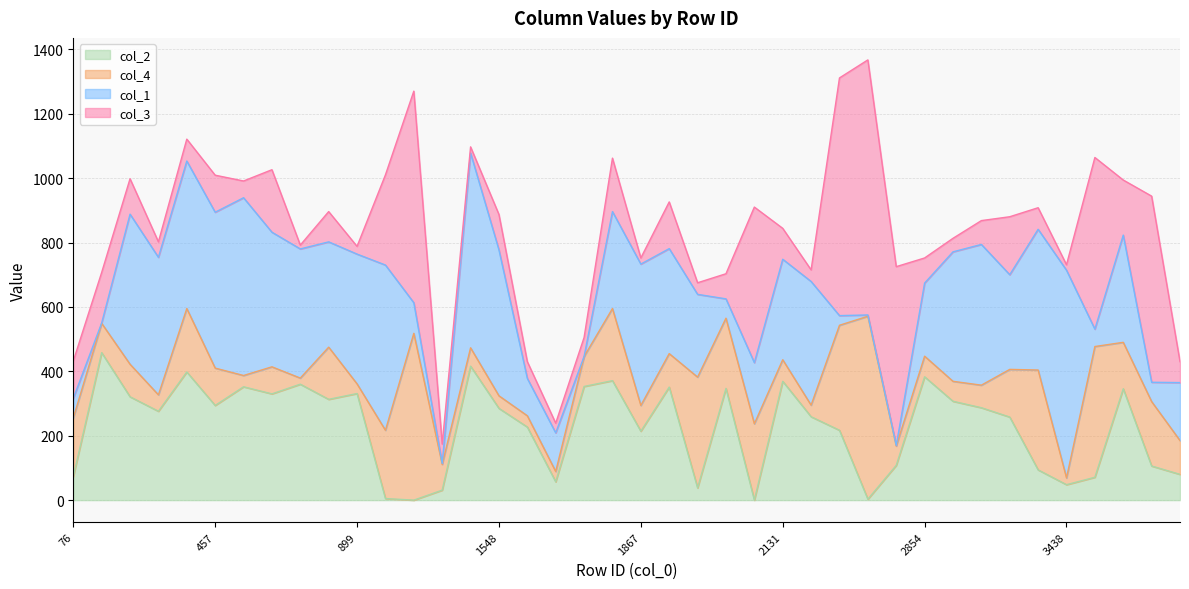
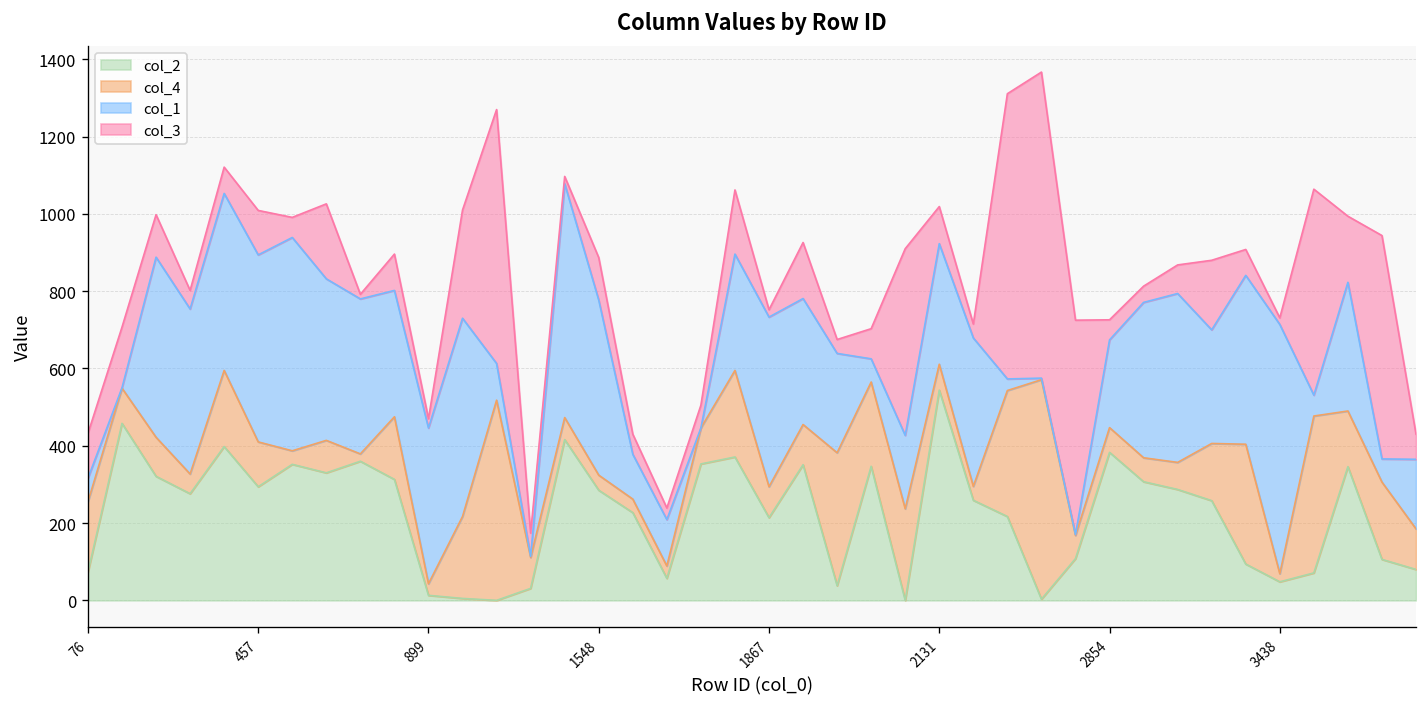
  {
    "col_2": {
      "76": 70,
      "457": 290,
-     "899": 330,
+     "899": 10,
      "1548": 290,
      "1867": 210,
-     "2131": 370,
+     "2131": 540,
      "2854": 380,
      "3438": 50
    },
    "col_4": {
      "76": 180,
      "457": 120,
      "899": 30,
      "1548": 40,
      "1867": 80,
      "2131": 70,
      "2854": 60,
      "3438": 20
    },
    "col_1": {
      "76": 60,
      "457": 480,
      "899": 400,
      "1548": 450,
      "1867": 440,
      "2131": 310,
      "2854": 230,
      "3438": 650
    },
    "col_3": {
      "76": 120,
      "457": 120,
      "899": 20,
      "1548": 110,
      "1867": 20,
      "2131": 100,
-     "2854": 80,
+     "2854": 50,
      "3438": 20
    }
  }
